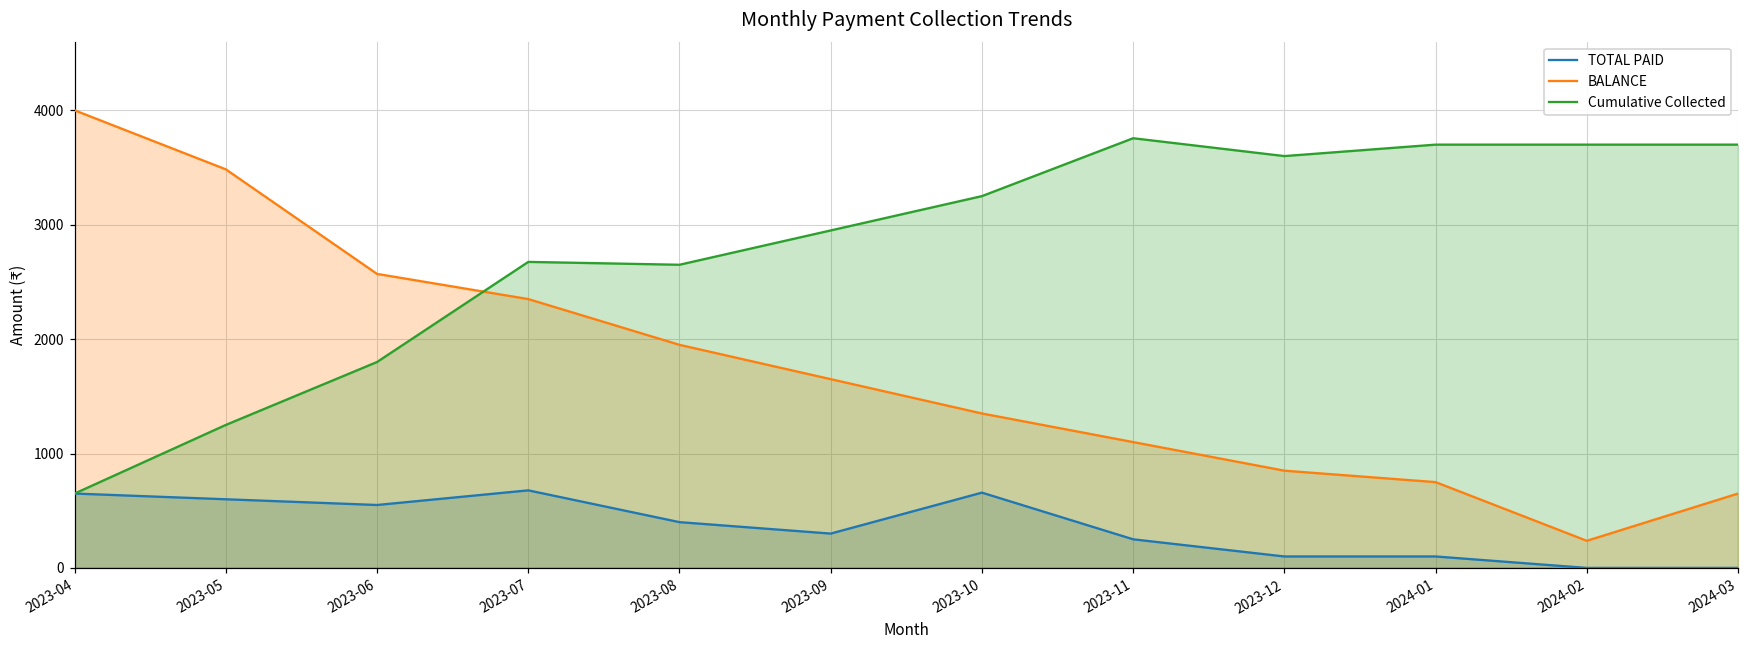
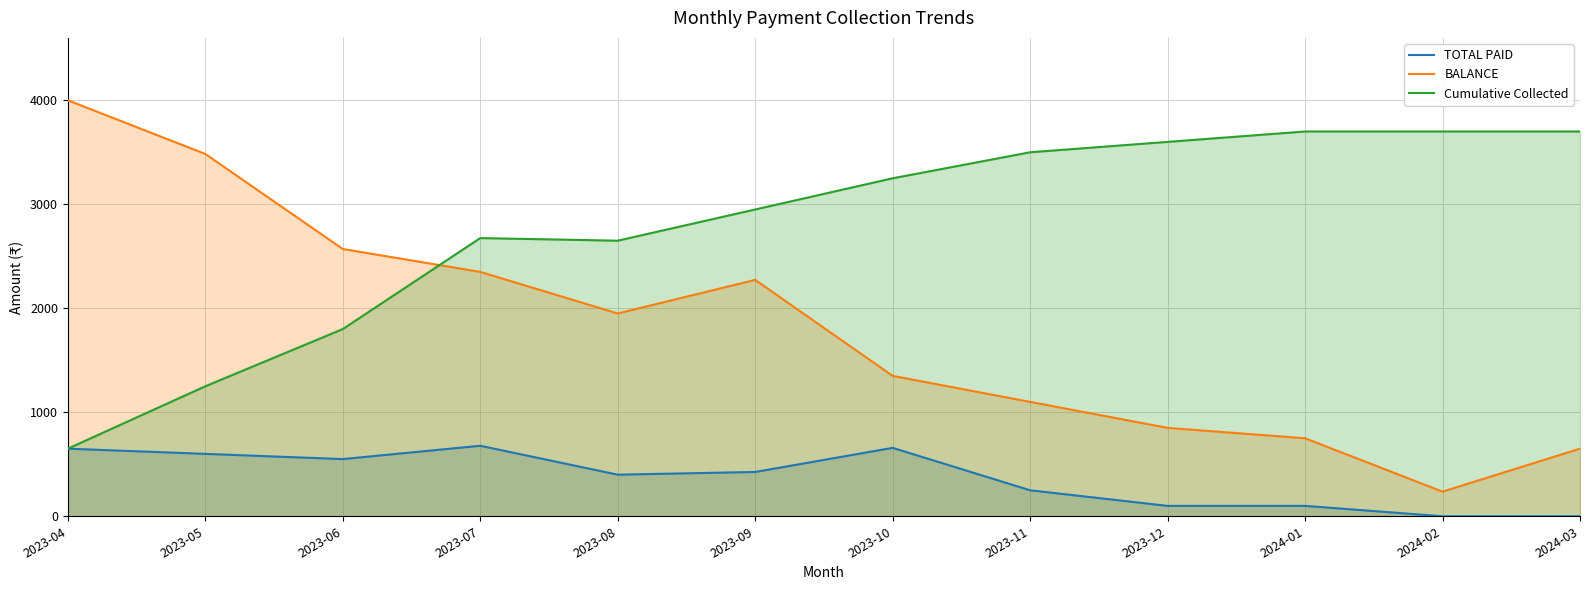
  {
    "TOTAL PAID": {
      "2023-05": 600,
      "2023-06": 550,
      "2023-07": 680,
      "2023-08": 400,
-     "2023-09": 300,
+     "2023-09": 430,
      "2023-10": 660,
      "2023-11": 250,
      "2023-12": 100,
      "2024-01": 100,
      "2024-02": 0,
      "2024-03": 0
    },
    "BALANCE": {
      "2023-04": 4000,
      "2023-05": 3480,
      "2023-06": 2570,
      "2023-07": 2350,
      "2023-08": 1950,
-     "2023-09": 1650,
+     "2023-09": 2270,
      "2023-10": 1350,
      "2023-11": 1100,
      "2023-12": 850,
      "2024-01": 750,
      "2024-02": 240,
      "2024-03": 650
    },
    "Cumulative Collected": {
      "2023-05": 1250,
      "2023-06": 1800,
      "2023-07": 2680,
      "2023-08": 2650,
      "2023-09": 2950,
      "2023-10": 3250,
-     "2023-11": 3760,
+     "2023-11": 3500,
      "2023-12": 3600,
      "2024-01": 3700,
      "2024-02": 3700,
      "2024-03": 3700
    }
  }
